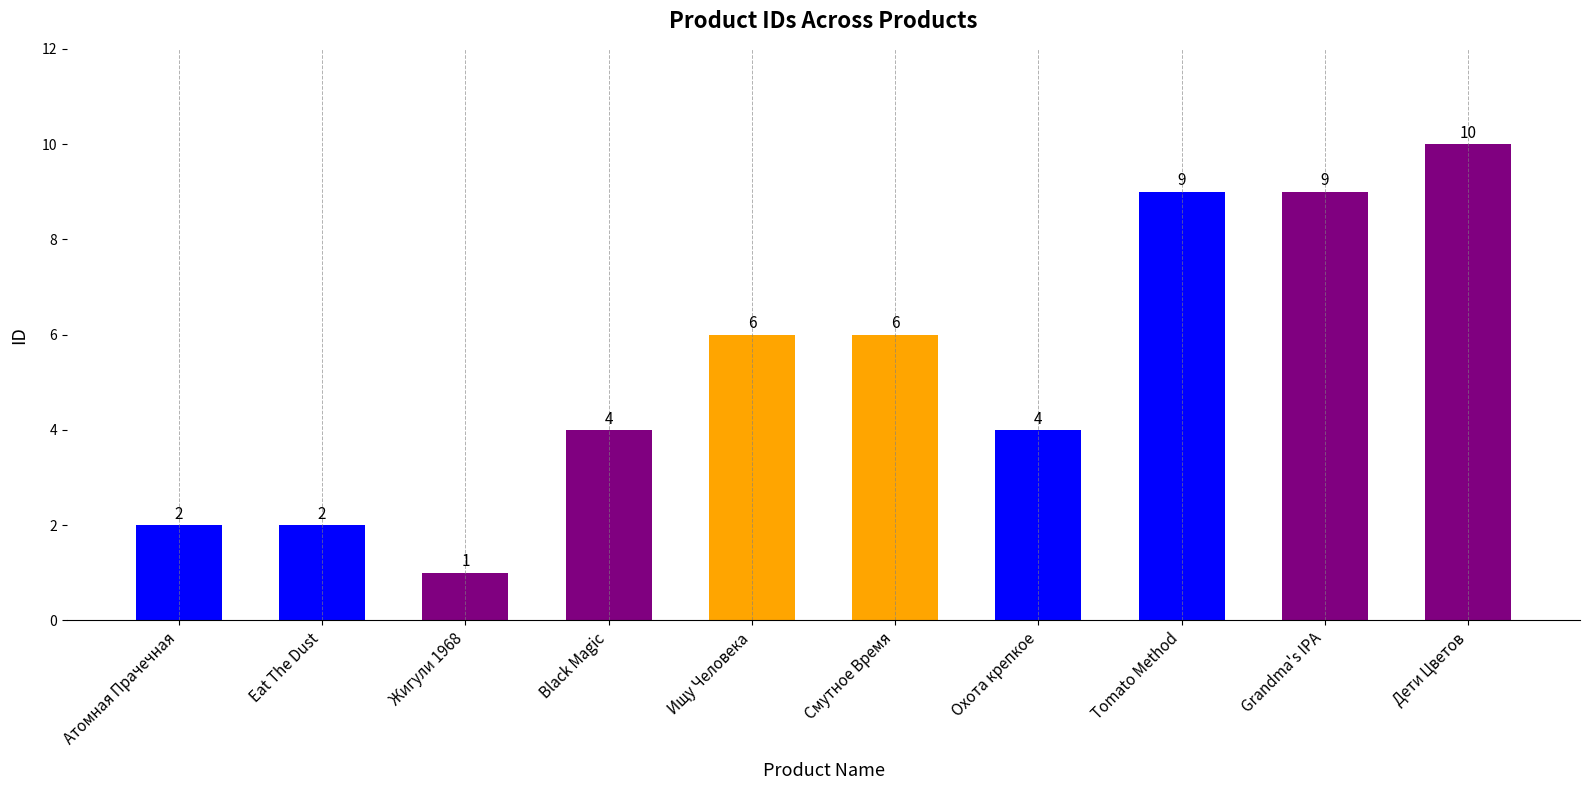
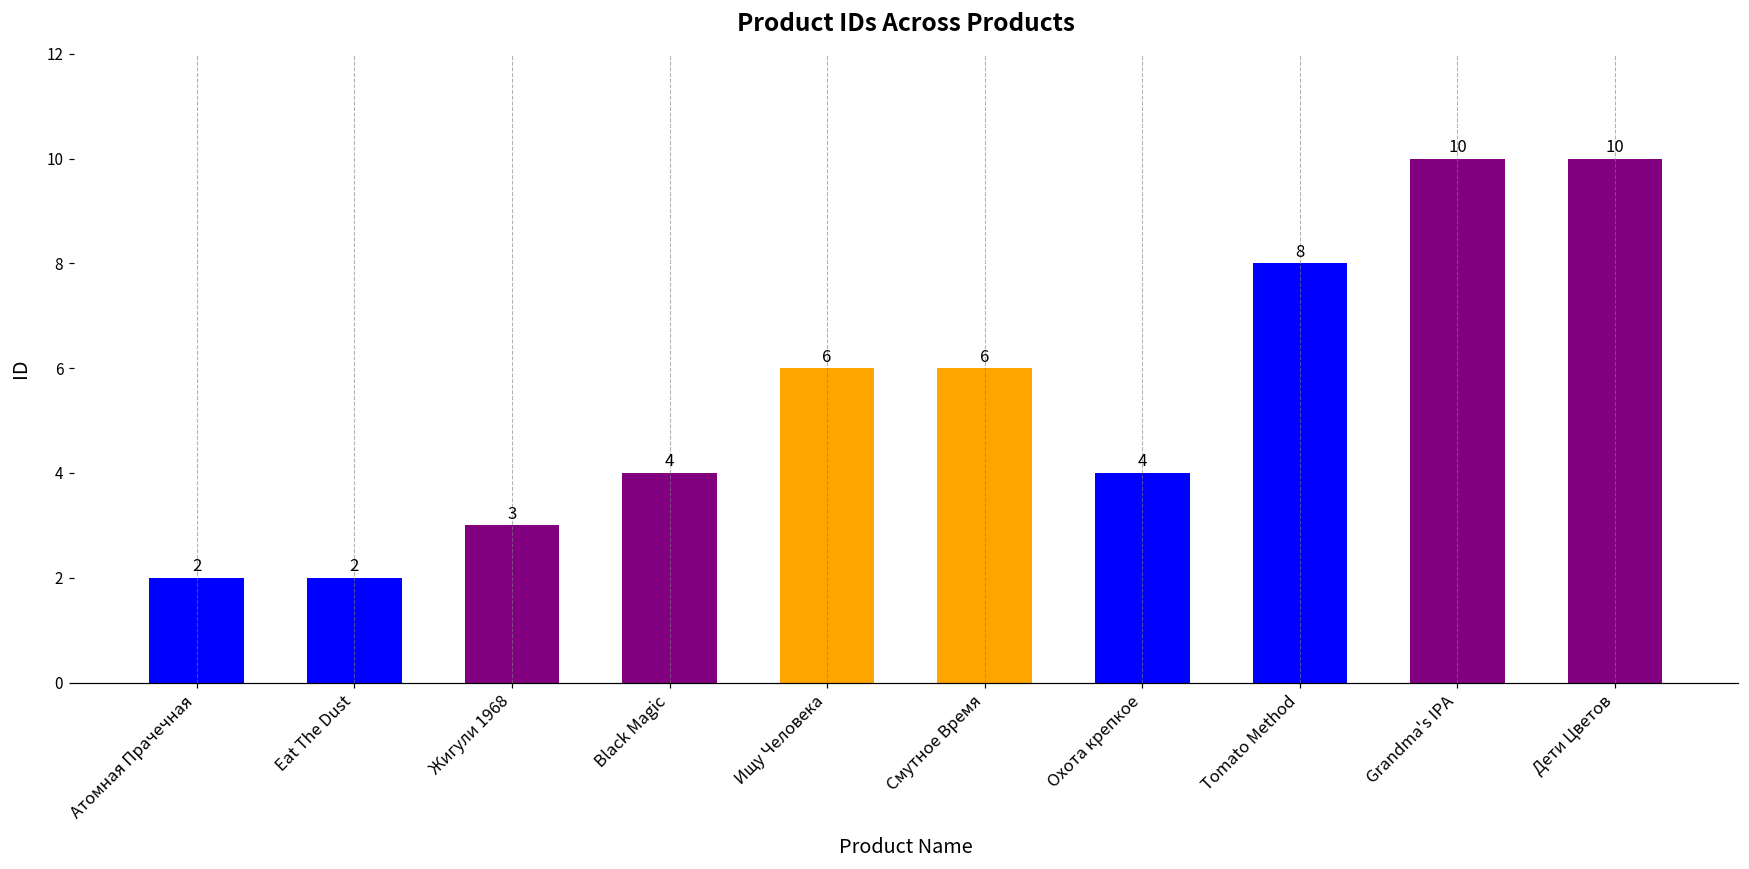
  {
    "Атомная Прачечная": 2,
    "Eat The Dust": 2,
-   "Жигули 1968": 1,
+   "Жигули 1968": 3,
    "Black Magic": 4,
    "Ищу Человека": 6,
    "Смутное Время": 6,
    "Охота крепкое": 4,
-   "Tomato Method": 9,
-   "Grandma's IPA": 9,
+   "Tomato Method": 8,
+   "Grandma's IPA": 10,
    "Дети Цветов": 10
  }
